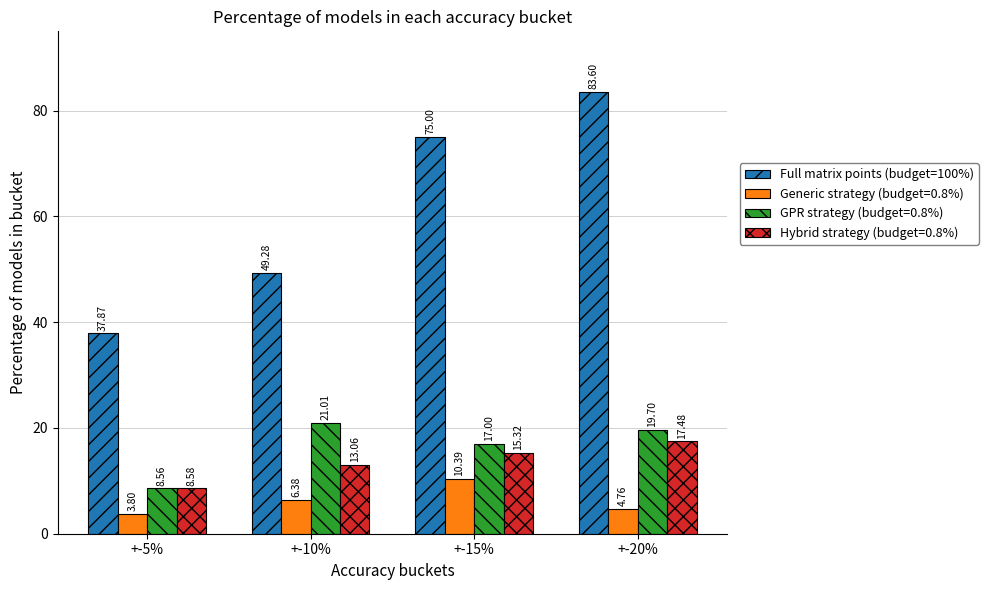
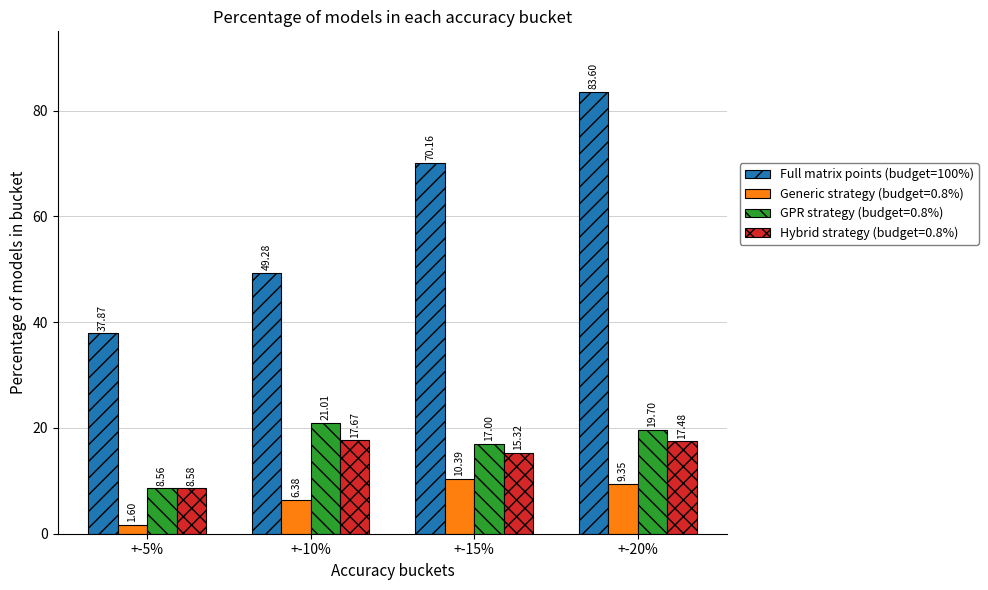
  {
    "Full matrix points (budget=100%)": {
      "+-5%": 37.87,
      "+-10%": 49.28,
-     "+-15%": 75.00,
+     "+-15%": 70.16,
      "+-20%": 83.60
    },
    "Generic strategy (budget=0.8%)": {
-     "+-5%": 3.80,
+     "+-5%": 1.60,
      "+-10%": 6.38,
      "+-15%": 10.39,
-     "+-20%": 4.76
+     "+-20%": 9.35
    },
    "GPR strategy (budget=0.8%)": {
      "+-5%": 8.56,
      "+-10%": 21.01,
      "+-15%": 17.00,
      "+-20%": 19.70
    },
    "Hybrid strategy (budget=0.8%)": {
      "+-5%": 8.58,
-     "+-10%": 13.06,
+     "+-10%": 17.67,
      "+-15%": 15.32,
      "+-20%": 17.48
    }
  }
